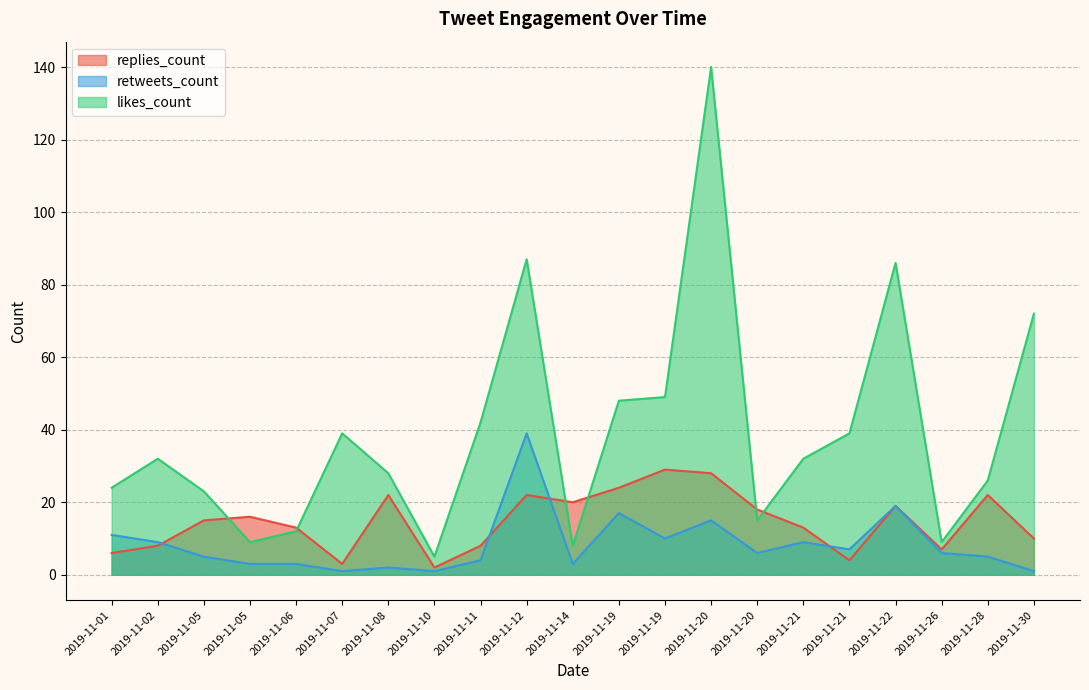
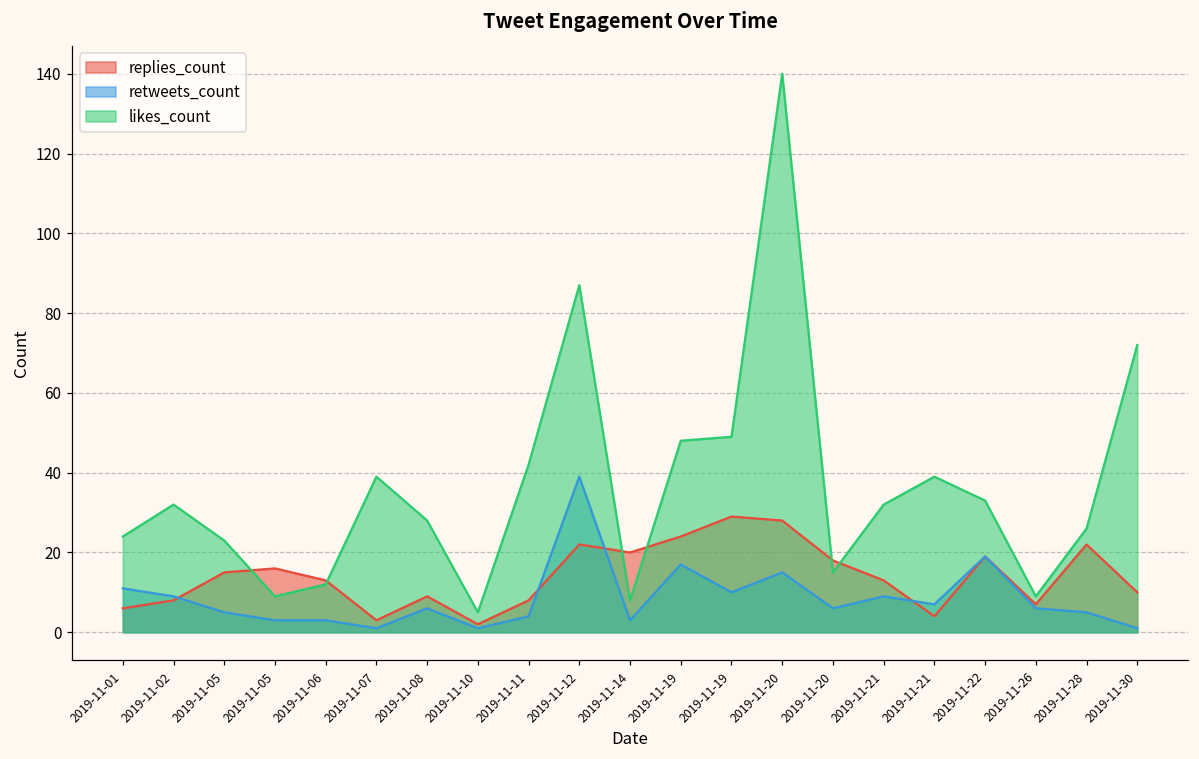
  {
    "replies_count": {
      "2019-11-01": 6,
      "2019-11-02": 8,
      "2019-11-06": 13,
      "2019-11-07": 3,
-     "2019-11-08": 22,
+     "2019-11-08": 9,
      "2019-11-10": 2,
      "2019-11-11": 8,
      "2019-11-12": 22,
      "2019-11-14": 20,
      "2019-11-26": 7,
      "2019-11-28": 22,
      "2019-11-30": 10
    },
    "retweets_count": {
      "2019-11-01": 11,
      "2019-11-02": 9,
      "2019-11-06": 3,
      "2019-11-07": 1,
-     "2019-11-08": 2,
+     "2019-11-08": 6,
      "2019-11-10": 1,
      "2019-11-11": 4,
      "2019-11-12": 39,
      "2019-11-14": 3,
      "2019-11-26": 6,
      "2019-11-28": 5,
      "2019-11-30": 1
    },
    "likes_count": {
      "2019-11-01": 24,
      "2019-11-02": 32,
      "2019-11-06": 12,
      "2019-11-07": 39,
      "2019-11-08": 28,
      "2019-11-10": 5,
      "2019-11-11": 42,
      "2019-11-12": 87,
      "2019-11-14": 8,
-     "2019-11-22": 86,
+     "2019-11-22": 33,
      "2019-11-26": 9,
      "2019-11-28": 26,
      "2019-11-30": 72
    }
  }
